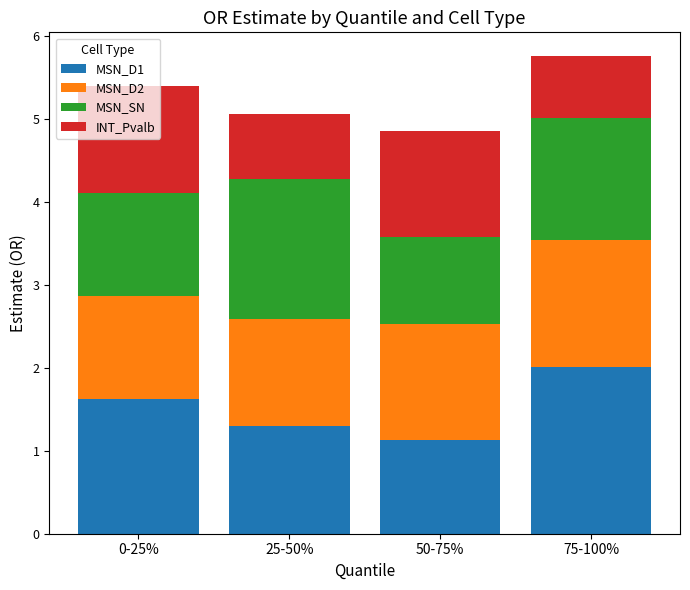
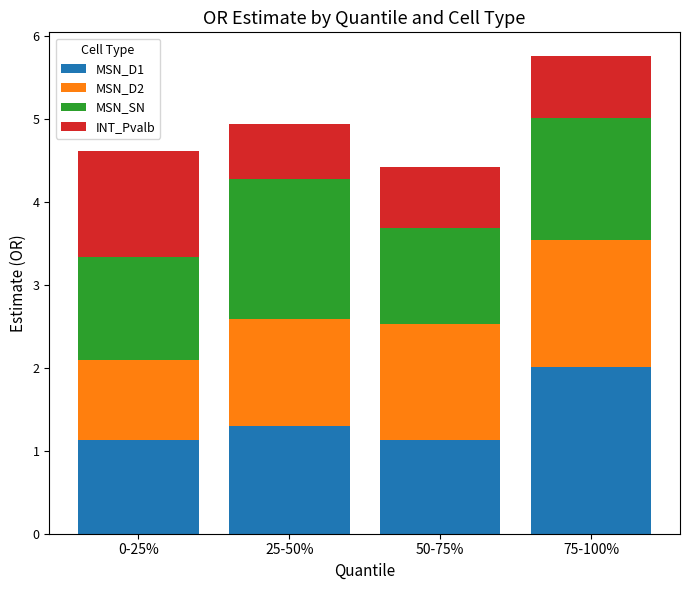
  {
    "MSN_D1": {
-     "0-25%": 1.6,
+     "0-25%": 1.1,
      "25-50%": 1.3,
      "50-75%": 1.1,
      "75-100%": 2.0
    },
    "MSN_D2": {
-     "0-25%": 1.3,
+     "0-25%": 1.0,
      "25-50%": 1.3,
      "50-75%": 1.4,
      "75-100%": 1.5
    },
    "MSN_SN": {
      "0-25%": 1.2,
      "25-50%": 1.7,
-     "50-75%": 1.0,
+     "50-75%": 1.1,
      "75-100%": 1.5
    },
    "INT_Pvalb": {
-     "25-50%": 0.8,
-     "50-75%": 1.3,
+     "25-50%": 0.7,
+     "50-75%": 0.7,
      "75-100%": 0.7
    }
  }
